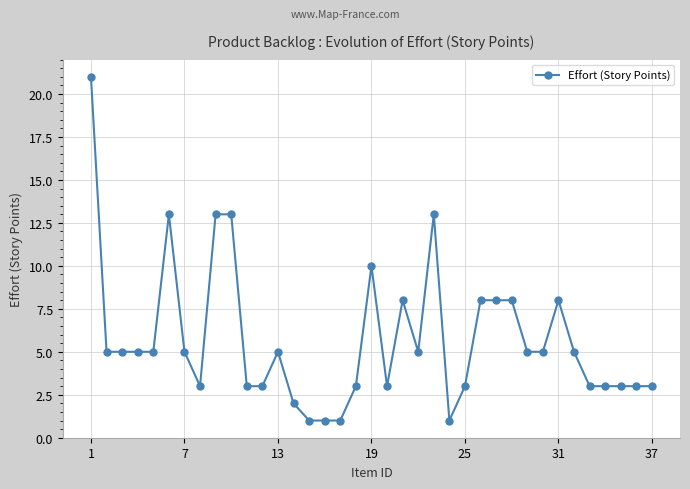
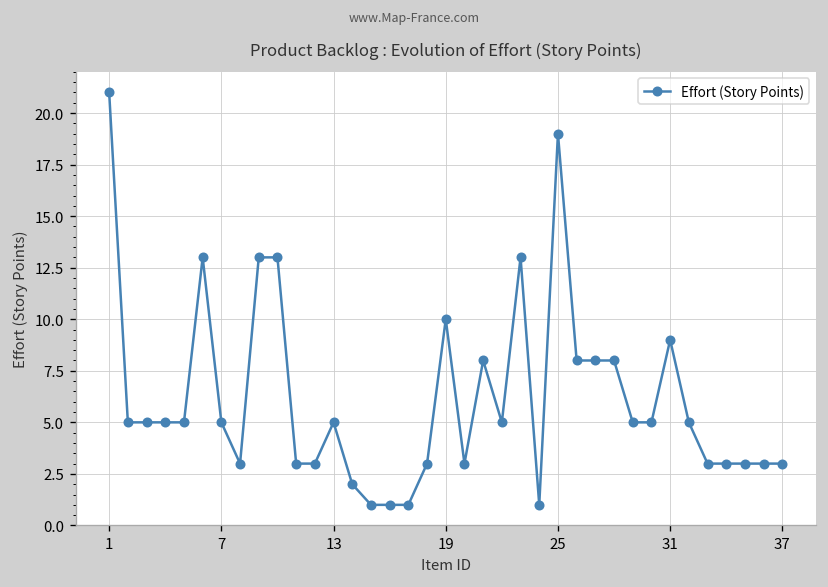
  {
    "1": 21,
    "7": 5,
    "13": 5,
    "19": 10,
-   "25": 3,
-   "31": 8,
+   "25": 19,
+   "31": 9,
    "37": 3
  }
